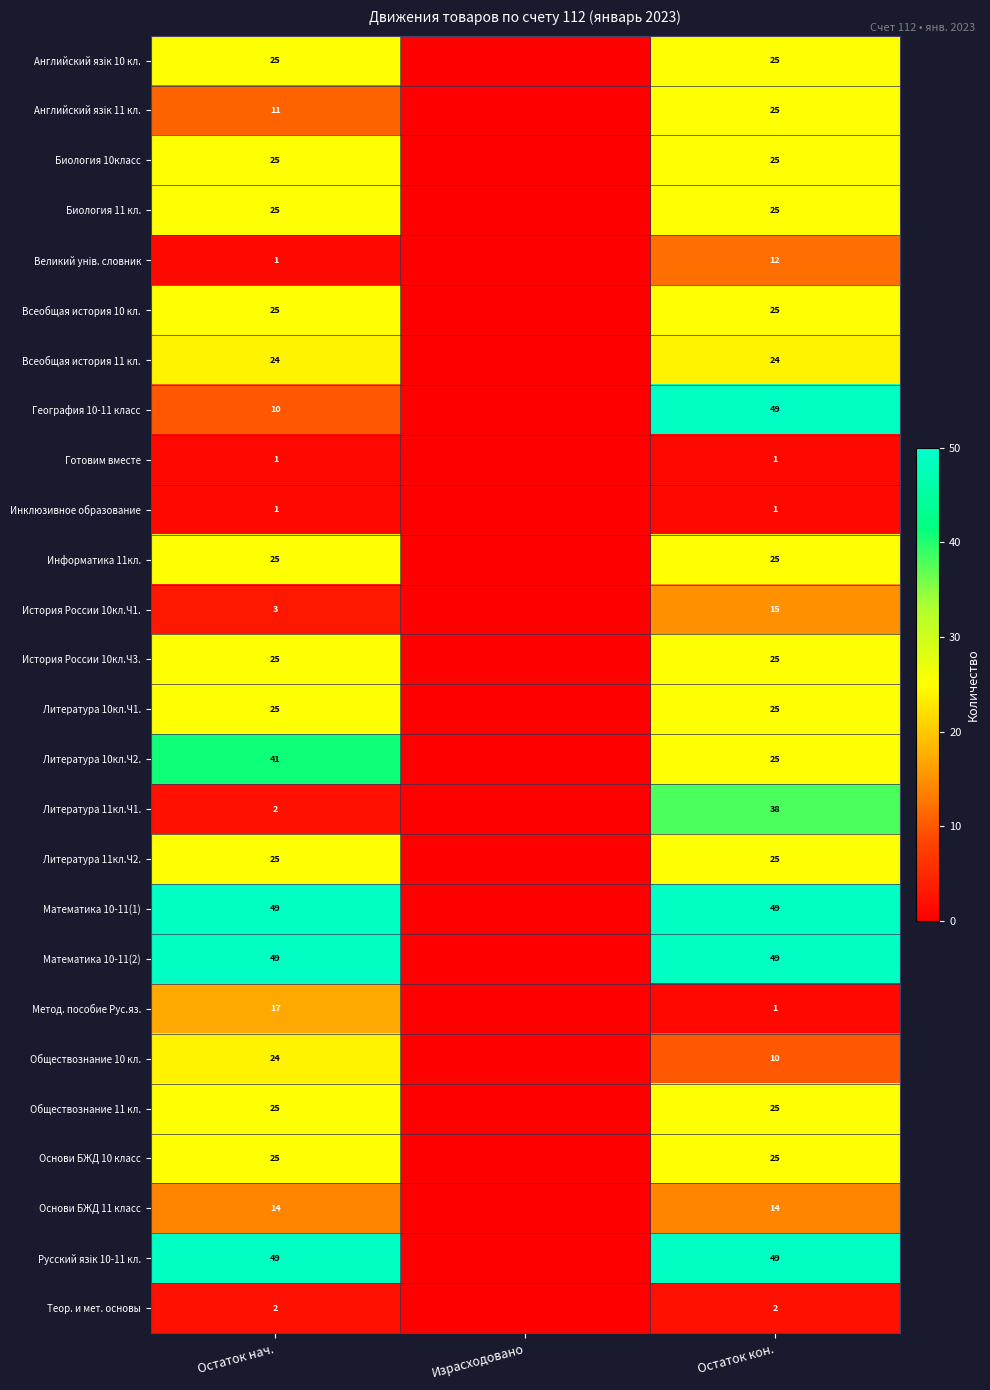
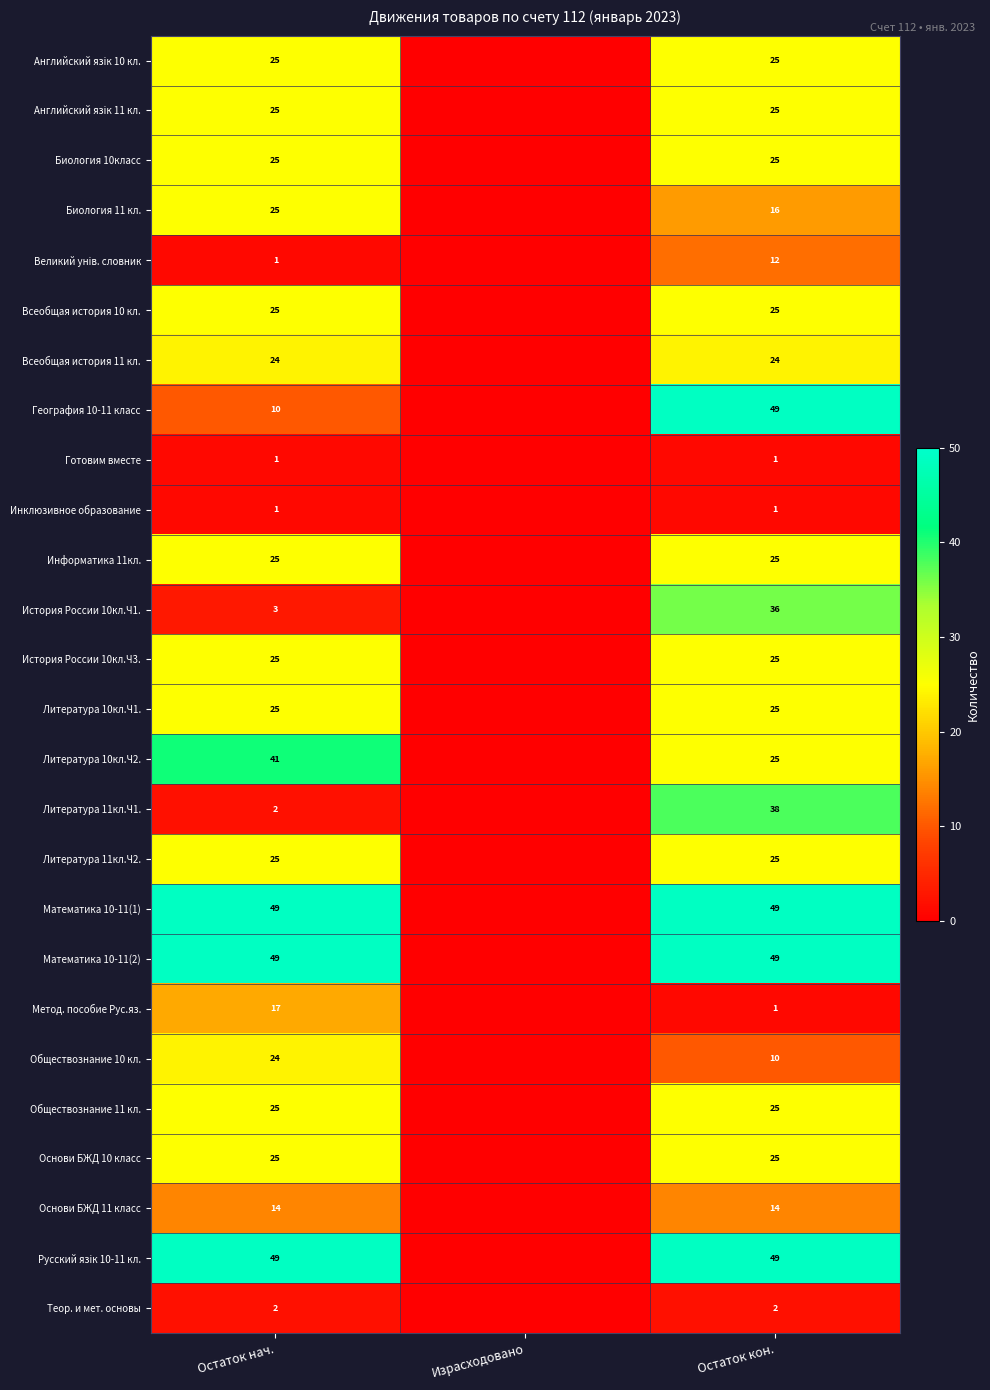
  {
    "Английский язік 10 кл.": {
      "Остаток нач.": 25,
      "Остаток кон.": 25
    },
    "Английский язік 11 кл.": {
-     "Остаток нач.": 11,
+     "Остаток нач.": 25,
      "Остаток кон.": 25
    },
    "Биология 10класс": {
      "Остаток нач.": 25,
      "Остаток кон.": 25
    },
    "Биология 11 кл.": {
      "Остаток нач.": 25,
-     "Остаток кон.": 25
+     "Остаток кон.": 16
    },
    "Великий унів. словник": {
      "Остаток нач.": 1,
      "Остаток кон.": 12
    },
    "Всеобщая история 10 кл.": {
      "Остаток нач.": 25,
      "Остаток кон.": 25
    },
    "Всеобщая история 11 кл.": {
      "Остаток нач.": 24,
      "Остаток кон.": 24
    },
    "География 10-11 класс": {
      "Остаток нач.": 10,
      "Остаток кон.": 49
    },
    "Готовим вместе": {
      "Остаток нач.": 1,
      "Остаток кон.": 1
    },
    "Инклюзивное образование": {
      "Остаток нач.": 1,
      "Остаток кон.": 1
    },
    "Информатика 11кл.": {
      "Остаток нач.": 25,
      "Остаток кон.": 25
    },
    "История России 10кл.Ч1.": {
      "Остаток нач.": 3,
-     "Остаток кон.": 15
+     "Остаток кон.": 36
    },
    "История России 10кл.Ч3.": {
      "Остаток нач.": 25,
      "Остаток кон.": 25
    },
    "Литература 10кл.Ч1.": {
      "Остаток нач.": 25,
      "Остаток кон.": 25
    },
    "Литература 10кл.Ч2.": {
      "Остаток нач.": 41,
      "Остаток кон.": 25
    },
    "Литература 11кл.Ч1.": {
      "Остаток нач.": 2,
      "Остаток кон.": 38
    },
    "Литература 11кл.Ч2.": {
      "Остаток нач.": 25,
      "Остаток кон.": 25
    },
    "Математика 10-11(1)": {
      "Остаток нач.": 49,
      "Остаток кон.": 49
    },
    "Математика 10-11(2)": {
      "Остаток нач.": 49,
      "Остаток кон.": 49
    },
    "Метод. пособие Рус.яз.": {
      "Остаток нач.": 17,
      "Остаток кон.": 1
    },
    "Обществознание 10 кл.": {
      "Остаток нач.": 24,
      "Остаток кон.": 10
    },
    "Обществознание 11 кл.": {
      "Остаток нач.": 25,
      "Остаток кон.": 25
    },
    "Основи БЖД 10 класс": {
      "Остаток нач.": 25,
      "Остаток кон.": 25
    },
    "Основи БЖД 11 класс": {
      "Остаток нач.": 14,
      "Остаток кон.": 14
    },
    "Русский язік 10-11 кл.": {
      "Остаток нач.": 49,
      "Остаток кон.": 49
    },
    "Теор. и мет. основы": {
      "Остаток нач.": 2,
      "Остаток кон.": 2
    }
  }
